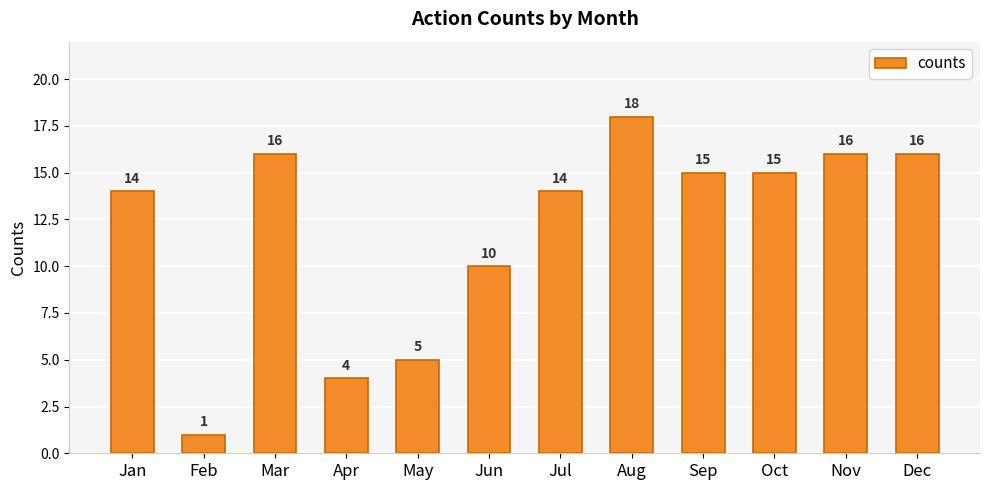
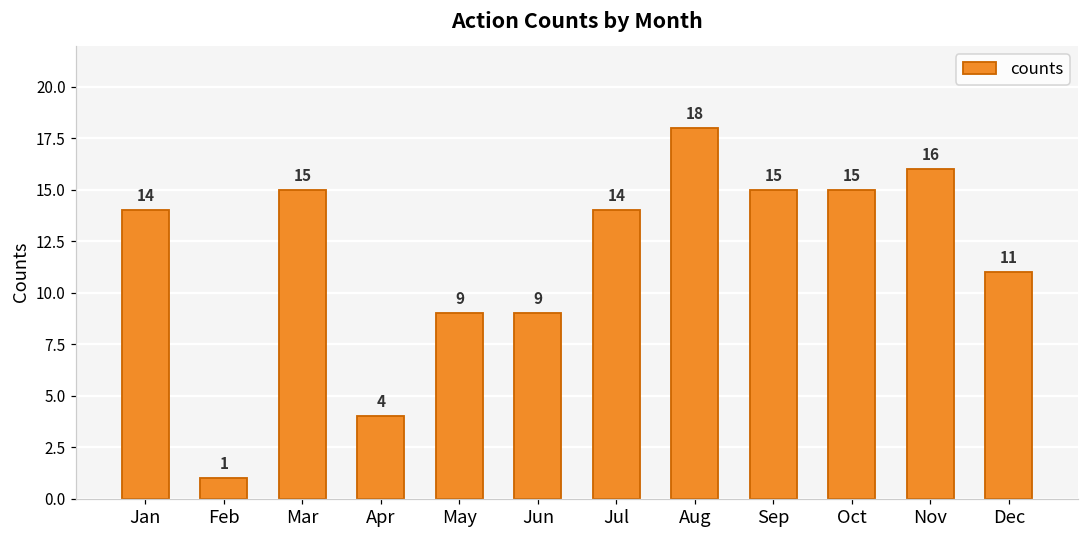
  {
    "Jan": 14,
    "Feb": 1,
-   "Mar": 16,
+   "Mar": 15,
    "Apr": 4,
-   "May": 5,
-   "Jun": 10,
+   "May": 9,
+   "Jun": 9,
    "Jul": 14,
    "Aug": 18,
    "Sep": 15,
    "Oct": 15,
    "Nov": 16,
-   "Dec": 16
+   "Dec": 11
  }
